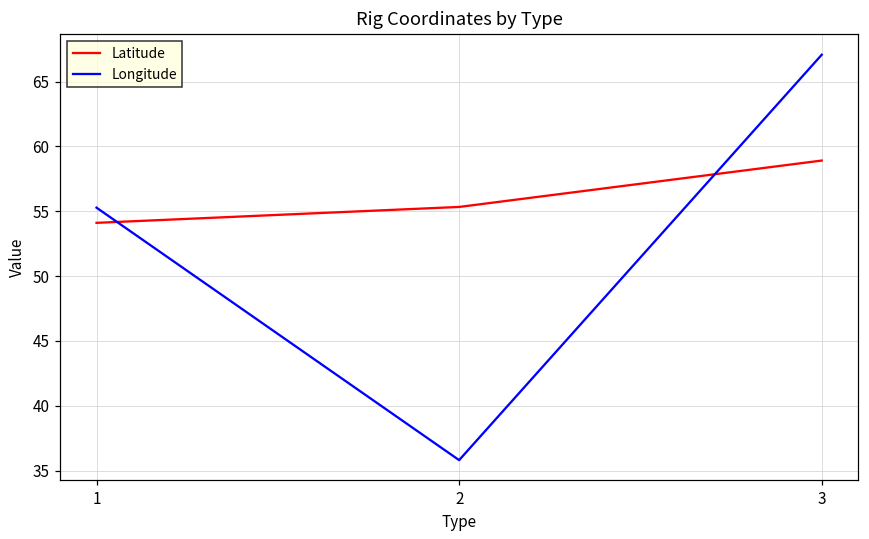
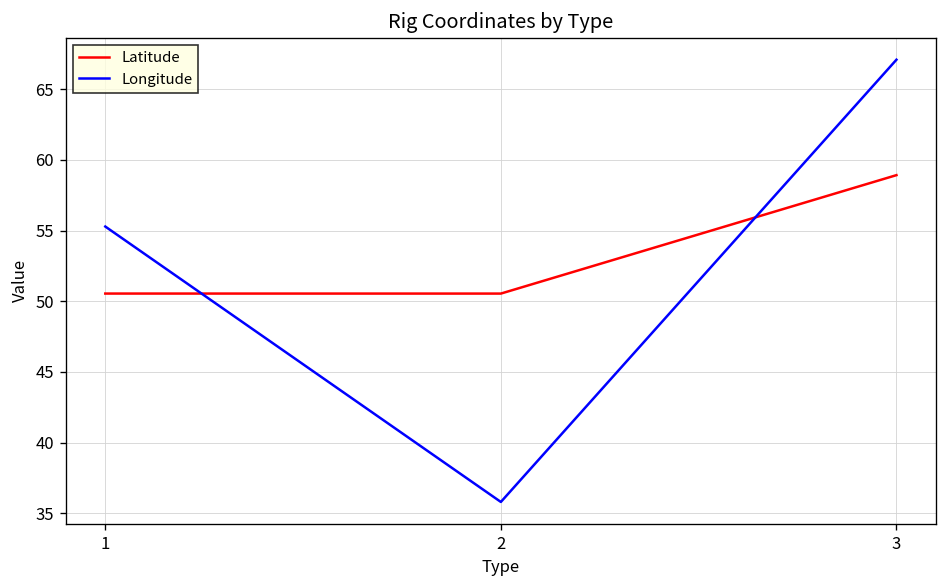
  {
    "Latitude": {
-     "1": 54.1,
-     "2": 55.3,
+     "1": 50.5,
+     "2": 50.5,
      "3": 58.9
    },
    "Longitude": {
      "1": 55.3,
      "2": 35.8,
      "3": 67.1
    }
  }
